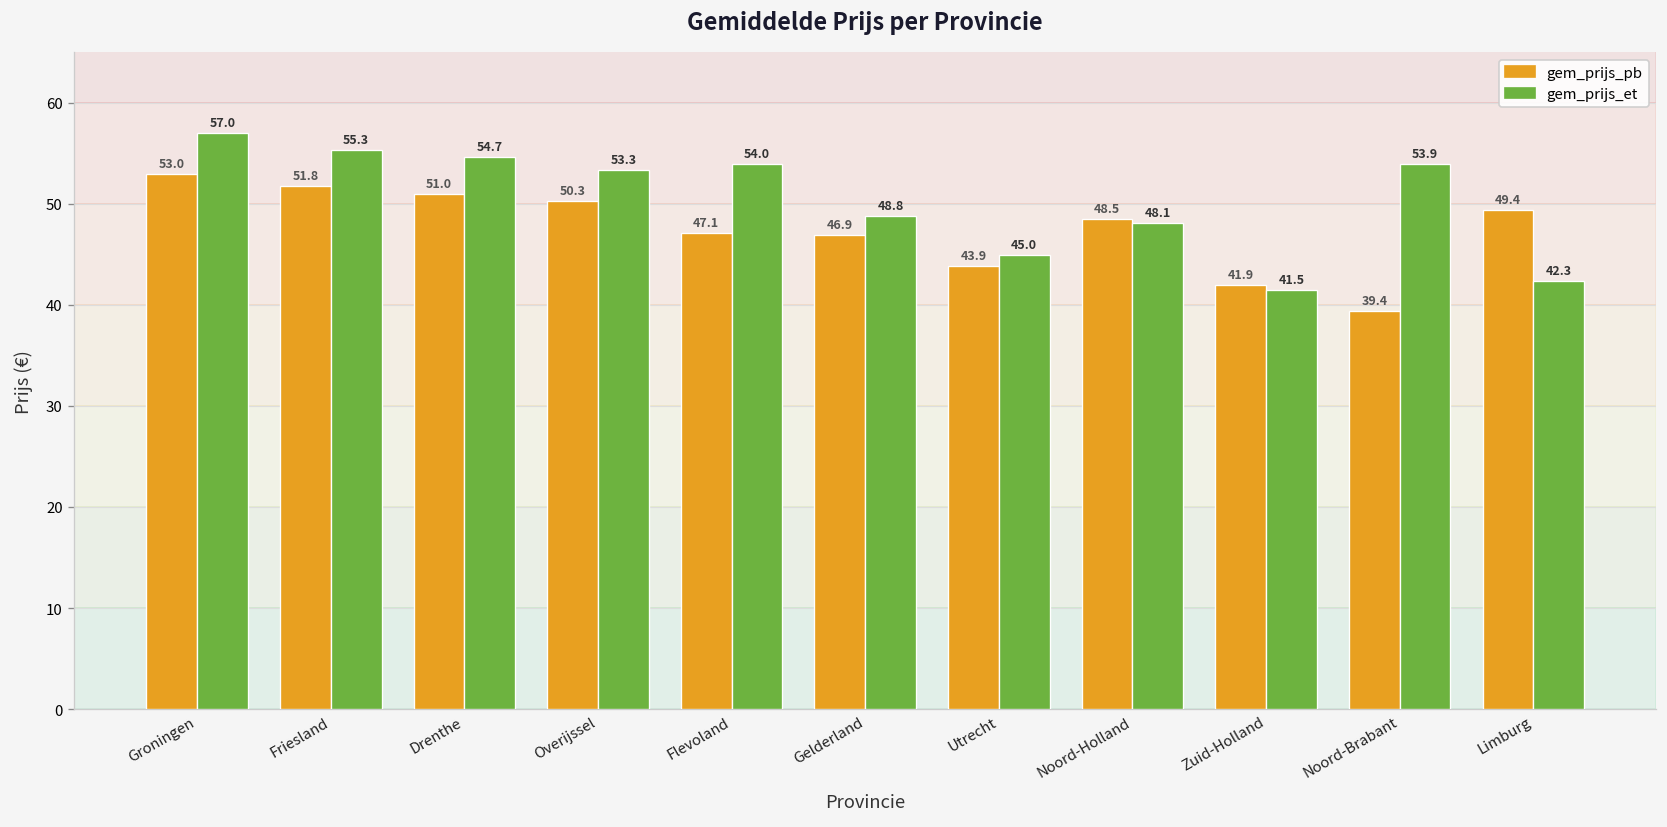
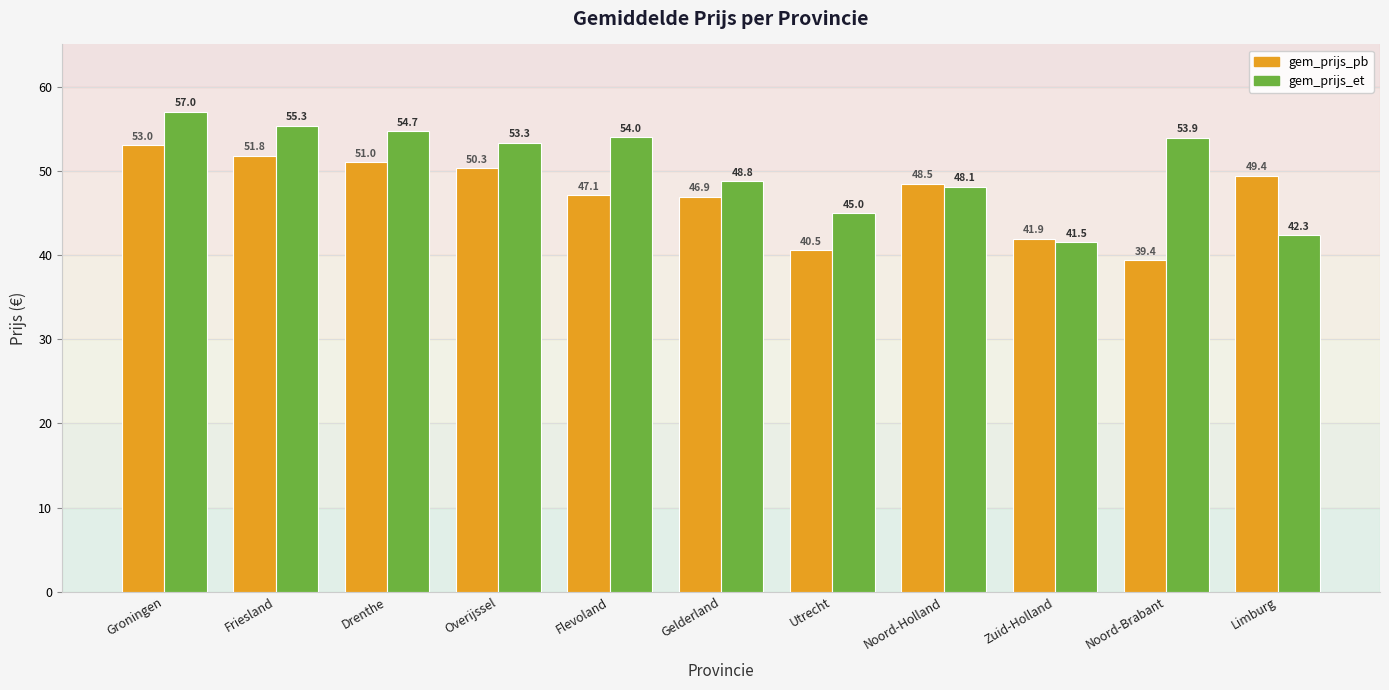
  {
    "gem_prijs_pb": {
      "Groningen": 53.0,
      "Friesland": 51.8,
      "Drenthe": 51.0,
      "Overijssel": 50.3,
      "Flevoland": 47.1,
      "Gelderland": 46.9,
-     "Utrecht": 43.9,
+     "Utrecht": 40.5,
      "Noord-Holland": 48.5,
      "Zuid-Holland": 41.9,
      "Noord-Brabant": 39.4,
      "Limburg": 49.4
    },
    "gem_prijs_et": {
      "Groningen": 57.0,
      "Friesland": 55.3,
      "Drenthe": 54.7,
      "Overijssel": 53.3,
      "Flevoland": 54.0,
      "Gelderland": 48.8,
      "Utrecht": 45.0,
      "Noord-Holland": 48.1,
      "Zuid-Holland": 41.5,
      "Noord-Brabant": 53.9,
      "Limburg": 42.3
    }
  }
